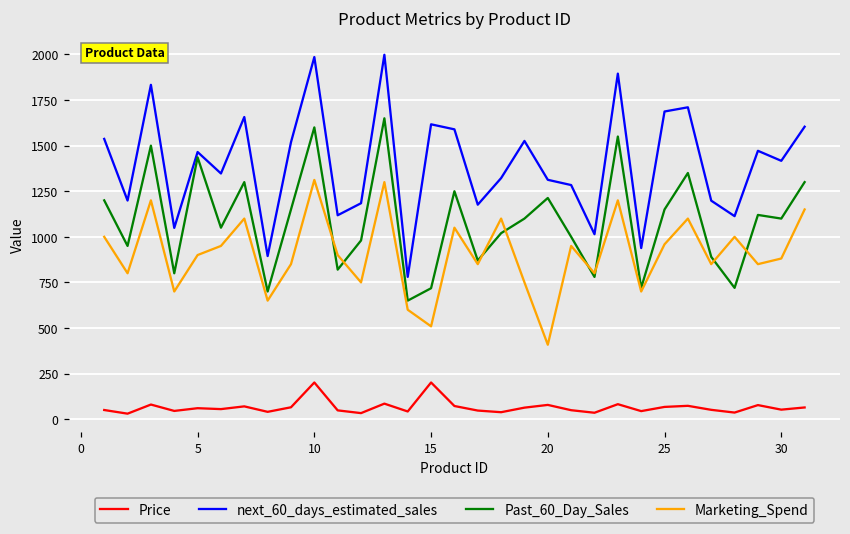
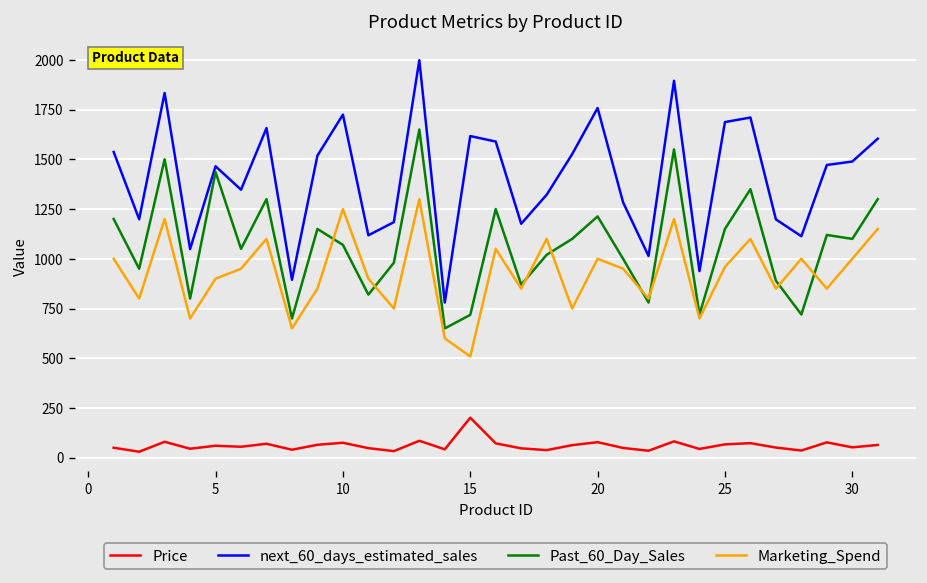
  {
    "Price": {
      "5": 60,
-     "10": 200,
+     "10": 80,
      "15": 200,
      "20": 80,
      "25": 70,
      "30": 50
    },
    "next_60_days_estimated_sales": {
      "5": 1470,
-     "10": 1990,
+     "10": 1720,
      "15": 1620,
-     "20": 1310,
+     "20": 1760,
      "25": 1690,
-     "30": 1420
+     "30": 1490
    },
    "Past_60_Day_Sales": {
      "5": 1440,
-     "10": 1600,
+     "10": 1070,
      "15": 720,
      "20": 1210,
      "25": 1150,
      "30": 1100
    },
    "Marketing_Spend": {
      "5": 900,
-     "10": 1310,
+     "10": 1250,
      "15": 510,
-     "20": 410,
+     "20": 1000,
      "25": 960,
-     "30": 880
+     "30": 1000
    }
  }
